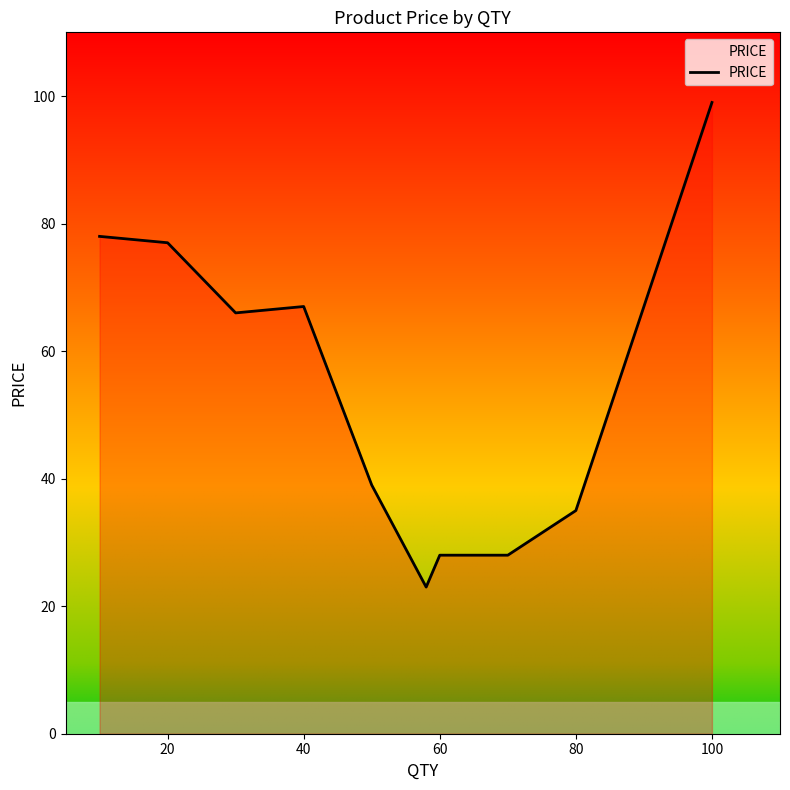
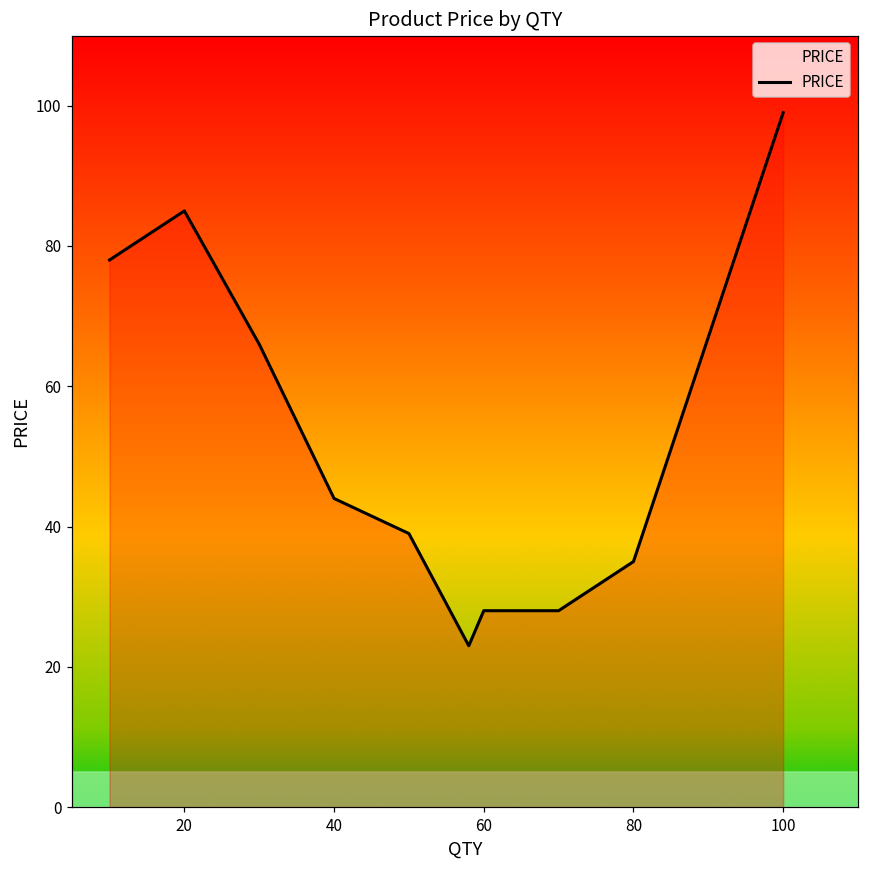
  {
-   "20": 77,
-   "40": 67,
+   "20": 85,
+   "40": 44,
    "60": 28,
    "80": 35,
    "100": 99
  }
